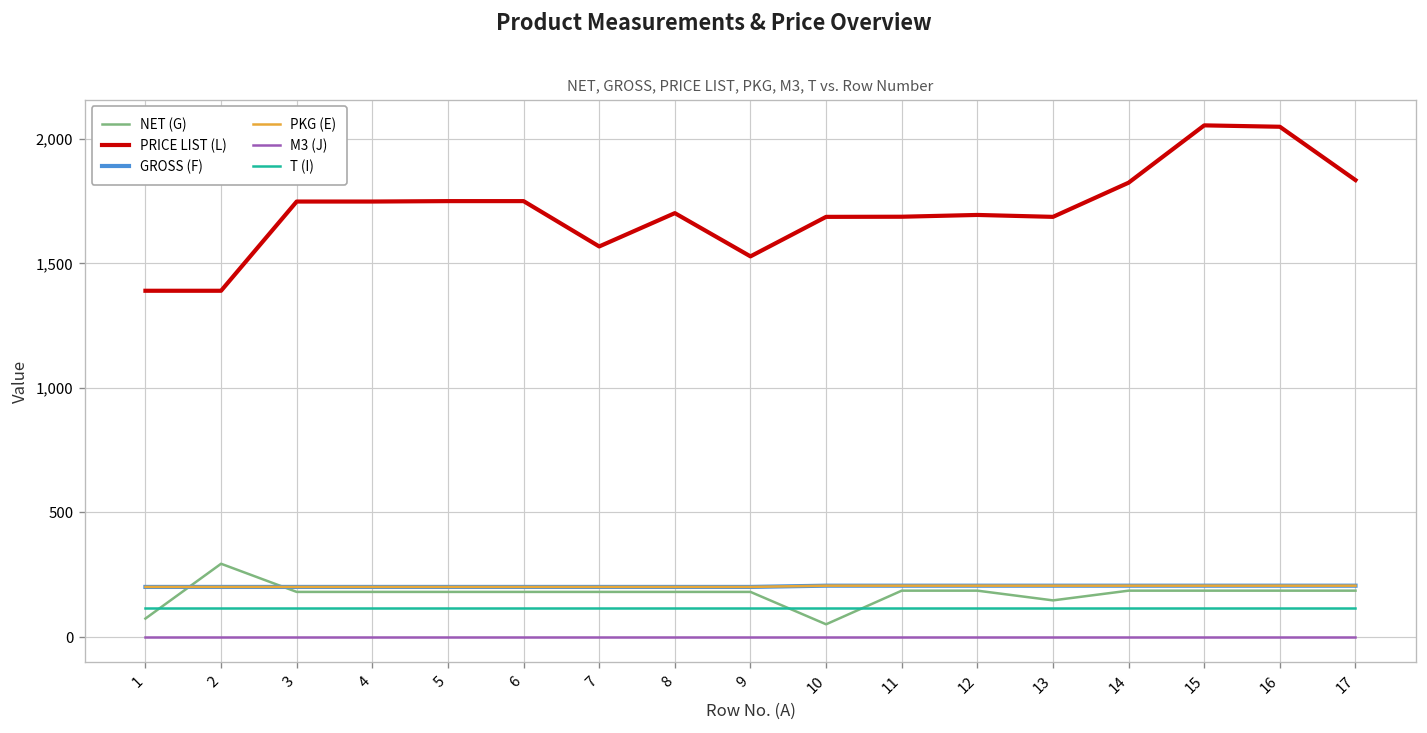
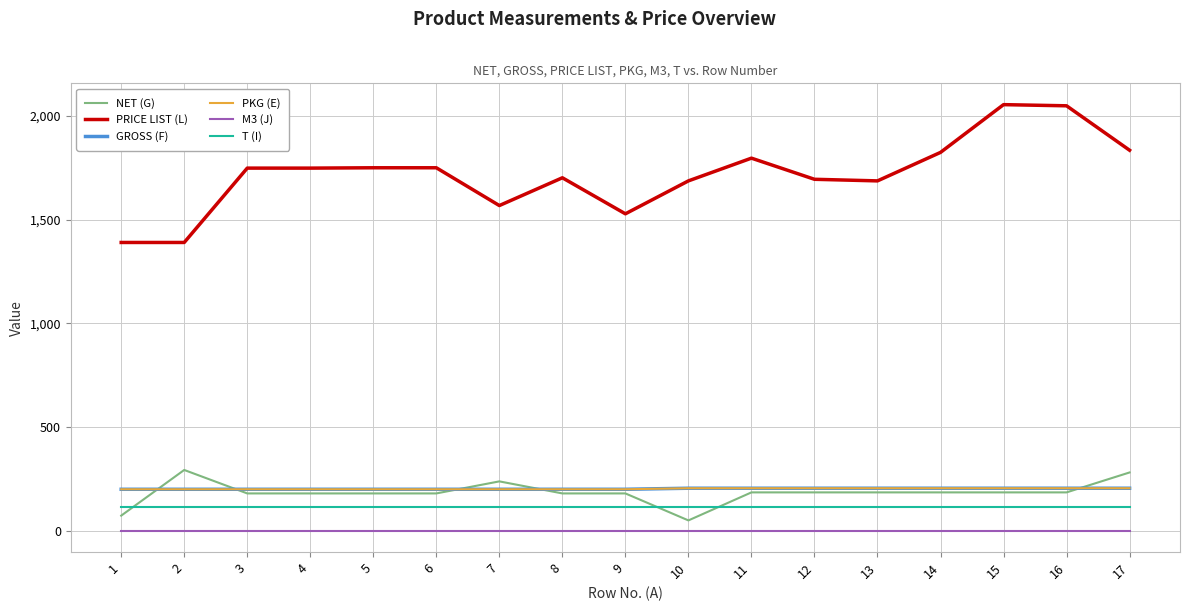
  {
    "NET (G)": {
      "1": "70",
      "2": "290",
      "3": "180",
      "4": "180",
      "5": "180",
      "6": "180",
-     "7": "180",
+     "7": "240",
      "8": "180",
      "9": "180",
      "10": "50",
      "11": "190",
      "12": "190",
-     "13": "150",
+     "13": "190",
      "14": "190",
      "15": "190",
      "16": "190",
-     "17": "190"
+     "17": "280"
    },
    "PRICE LIST (L)": {
      "1": "1,390",
      "2": "1,390",
      "3": "1,750",
      "4": "1,750",
      "5": "1,750",
      "6": "1,750",
      "7": "1,570",
      "8": "1,700",
      "9": "1,530",
      "10": "1,690",
-     "11": "1,690",
+     "11": "1,800",
      "12": "1,690",
      "13": "1,690",
      "14": "1,820",
      "15": "2,050",
      "16": "2,050",
      "17": "1,830"
    },
    "PKG (E)": {
      "1": "200",
      "2": "200",
      "3": "200",
      "4": "200",
      "5": "200",
      "6": "200",
      "7": "200",
      "8": "200",
      "9": "200",
      "10": "210",
      "11": "210",
      "12": "210",
      "13": "210",
      "14": "210",
      "15": "210",
      "16": "210",
      "17": "210"
    },
    "M3 (J)": {
      "1": "0",
      "2": "0",
      "3": "0",
      "4": "0",
      "5": "0",
      "6": "0",
      "7": "0",
      "8": "0",
      "9": "0",
      "10": "0",
      "11": "0",
      "12": "0",
      "13": "0",
      "14": "0",
      "15": "0",
      "16": "0",
      "17": "0"
    },
    "T (I)": {
      "1": "120",
      "2": "120",
      "3": "120",
      "4": "120",
      "5": "120",
      "6": "120",
      "7": "120",
      "8": "120",
      "9": "120",
      "10": "120",
      "11": "120",
      "12": "120",
      "13": "120",
      "14": "120",
      "15": "120",
      "16": "120",
      "17": "120"
    }
  }
